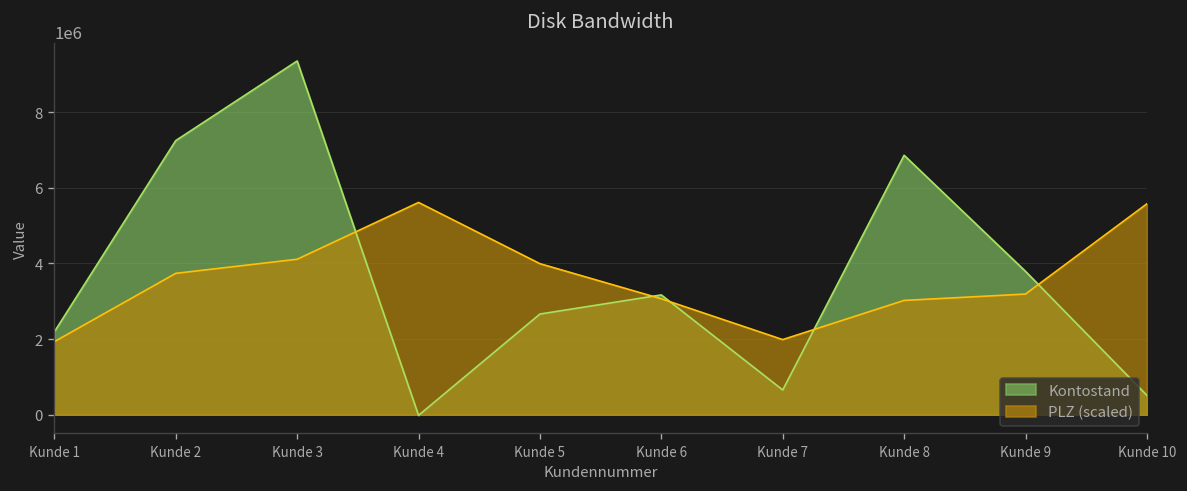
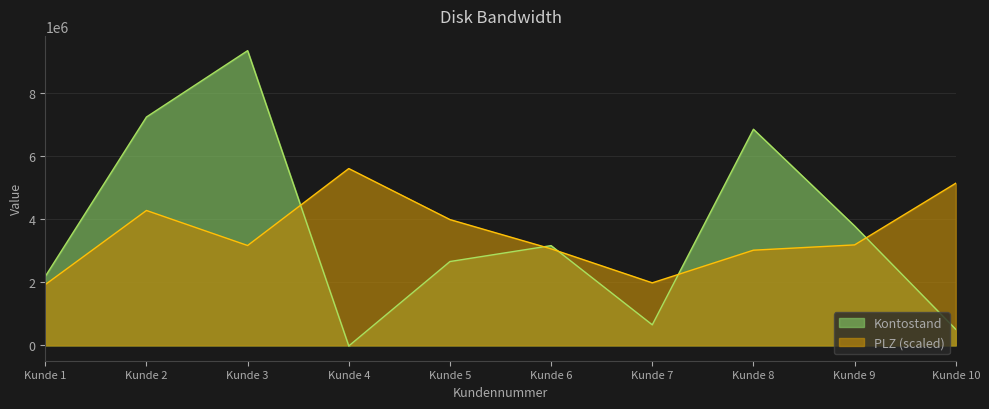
  {
    "PLZ (scaled)": {
      "Kunde 1": 1900000,
-     "Kunde 2": 3700000,
-     "Kunde 3": 4100000,
+     "Kunde 2": 4300000,
+     "Kunde 3": 3200000,
      "Kunde 4": 5600000,
      "Kunde 5": 4000000,
      "Kunde 6": 3100000,
      "Kunde 7": 2000000,
      "Kunde 8": 3000000,
      "Kunde 9": 3200000,
-     "Kunde 10": 5600000
+     "Kunde 10": 5100000
    }
  }
